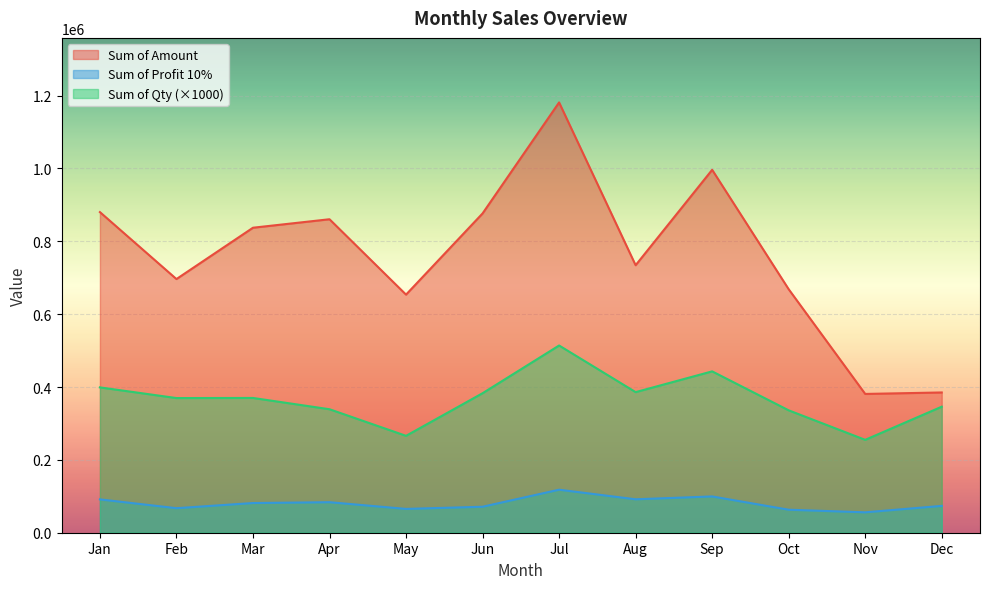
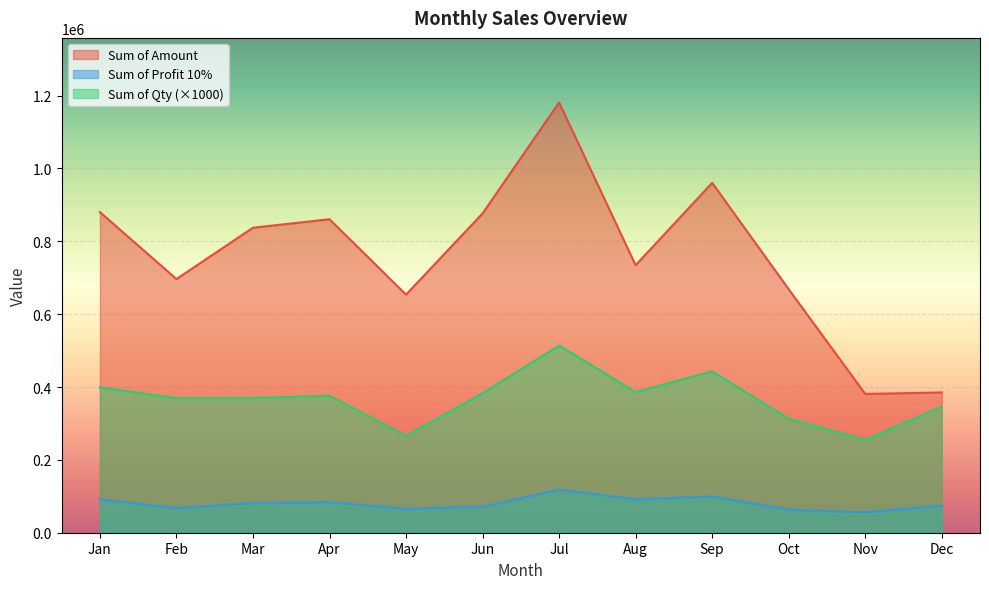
  {
    "Sum of Amount": {
      "Jan": 880000,
      "Feb": 700000,
      "Mar": 840000,
      "Apr": 860000,
      "May": 650000,
      "Jun": 880000,
      "Jul": 1180000,
      "Aug": 730000,
-     "Sep": 1000000,
+     "Sep": 960000,
      "Oct": 670000,
      "Nov": 380000,
      "Dec": 390000
    },
    "Sum of Profit 10%": {
      "Jan": 90000,
      "Feb": 70000,
      "Mar": 80000,
      "Apr": 80000,
      "May": 70000,
      "Jun": 70000,
      "Jul": 120000,
      "Aug": 90000,
      "Sep": 100000,
      "Oct": 60000,
      "Nov": 60000,
      "Dec": 70000
    },
    "Sum of Qty (×1000)": {
      "Jan": 400000,
      "Feb": 370000,
      "Mar": 370000,
-     "Apr": 340000,
+     "Apr": 380000,
      "May": 270000,
      "Jun": 380000,
      "Jul": 510000,
      "Aug": 390000,
      "Sep": 440000,
-     "Oct": 340000,
+     "Oct": 310000,
      "Nov": 260000,
      "Dec": 350000
    }
  }
